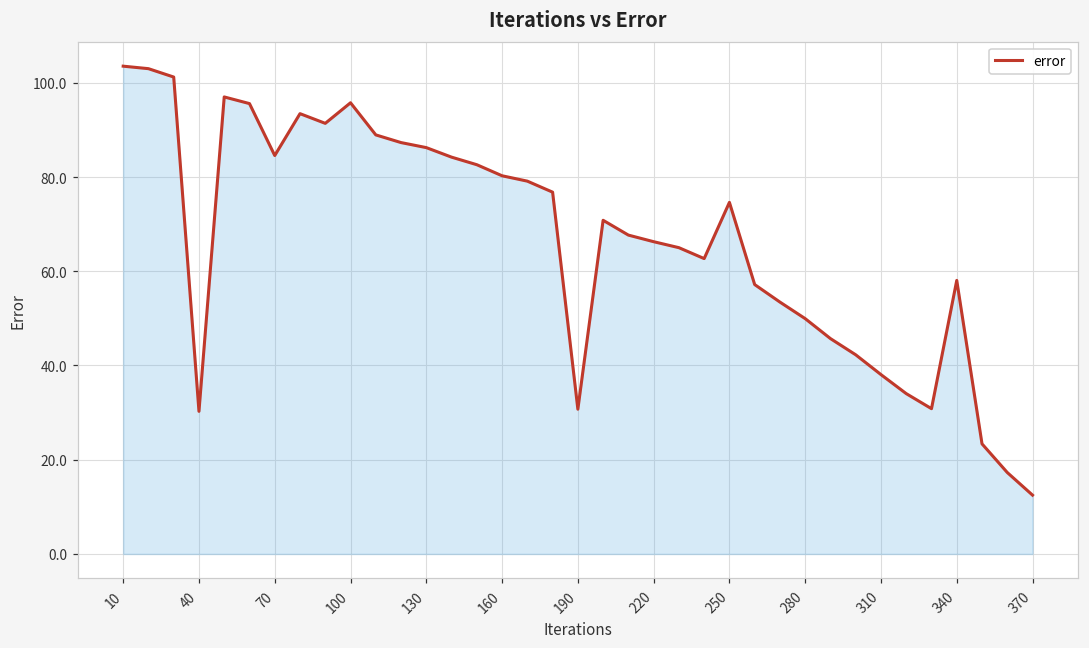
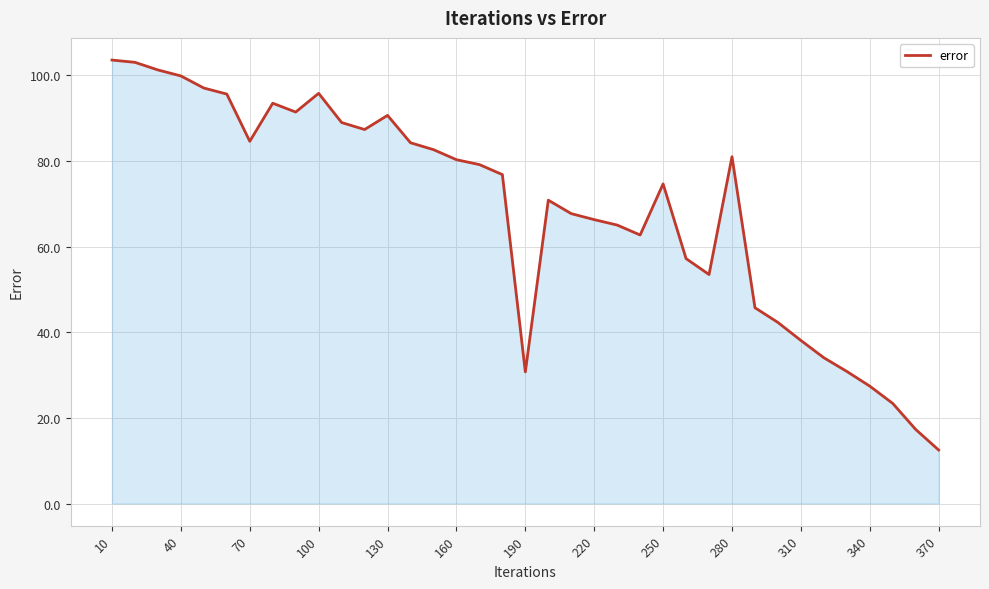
  {
    "10": 104,
-   "40": 30,
+   "40": 100,
    "70": 85,
    "100": 96,
-   "130": 86,
+   "130": 91,
    "160": 80,
    "190": 31,
    "220": 66,
    "250": 75,
-   "280": 50,
+   "280": 81,
    "310": 38,
-   "340": 58,
+   "340": 27,
    "370": 12
  }
